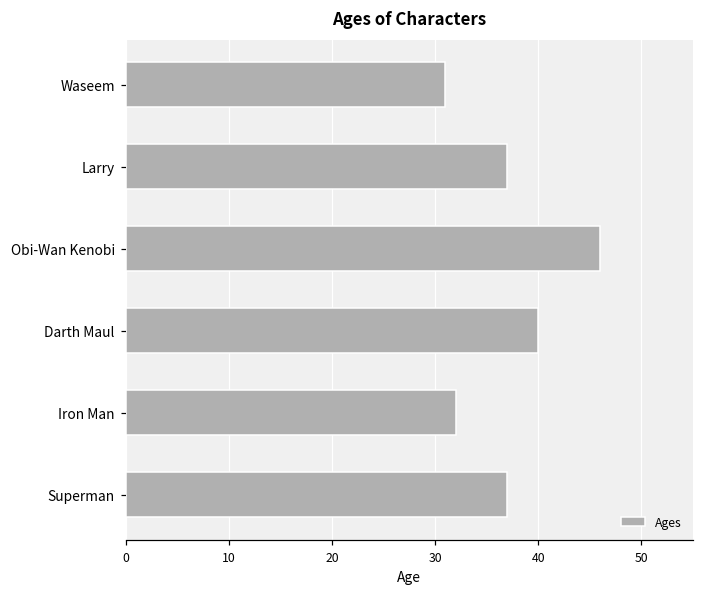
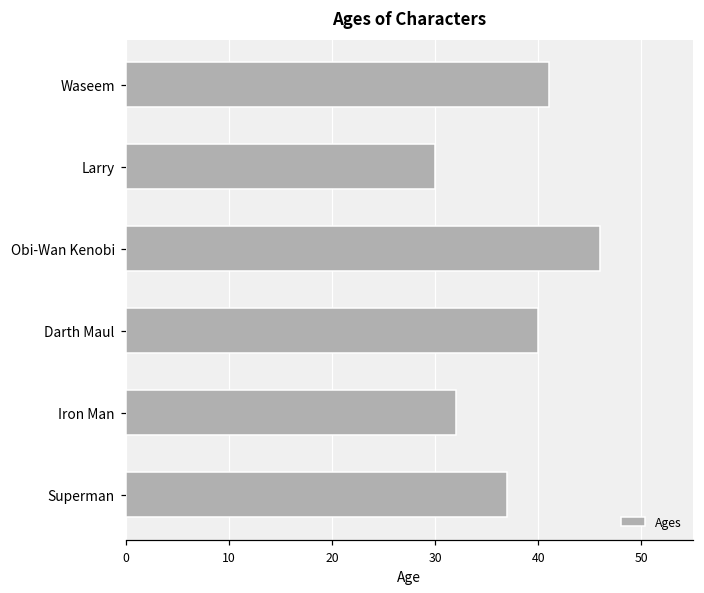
  {
-   "Waseem": 31,
-   "Larry": 37,
+   "Waseem": 41,
+   "Larry": 30,
    "Obi-Wan Kenobi": 46,
    "Darth Maul": 40,
    "Iron Man": 32,
    "Superman": 37
  }
